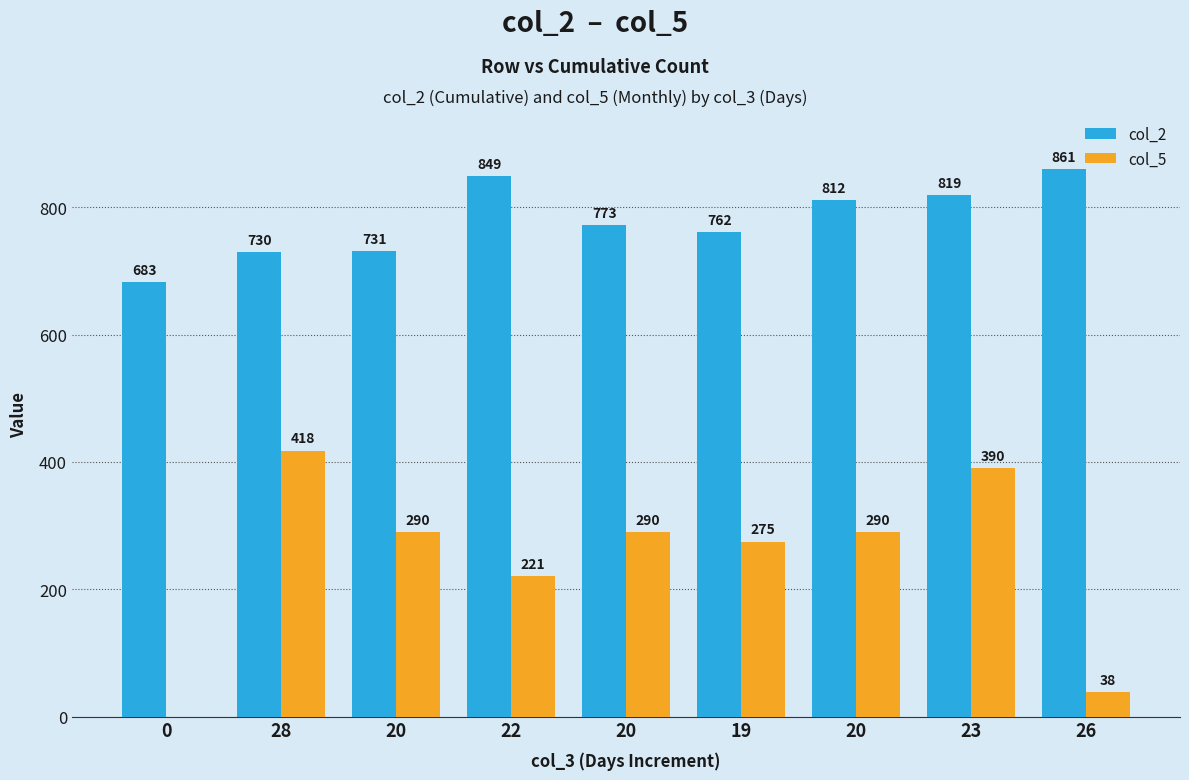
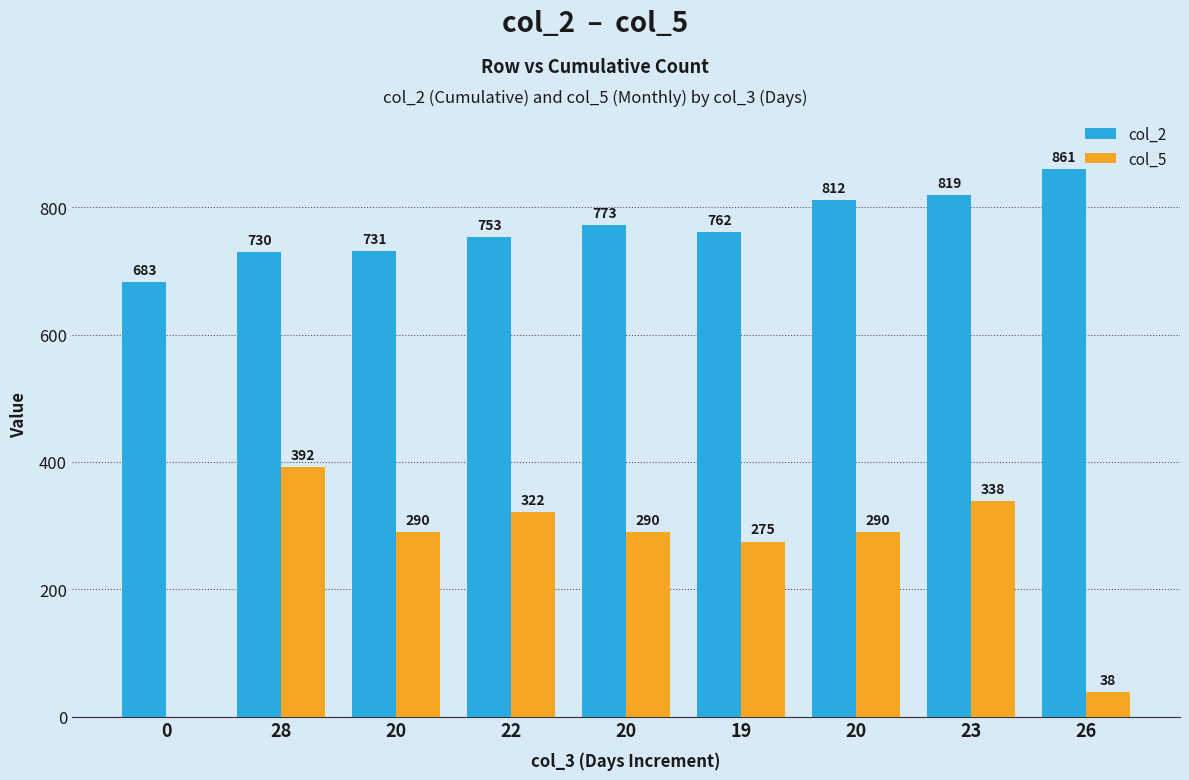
  {
    "col_2": {
      "0": 683,
      "28": 730,
-     "22": 849,
+     "22": 753,
      "19": 762,
      "23": 819,
      "26": 861
    },
    "col_5": {
-     "28": 418,
-     "22": 221,
+     "28": 392,
+     "22": 322,
      "19": 275,
-     "23": 390,
+     "23": 338,
      "26": 38
    }
  }
